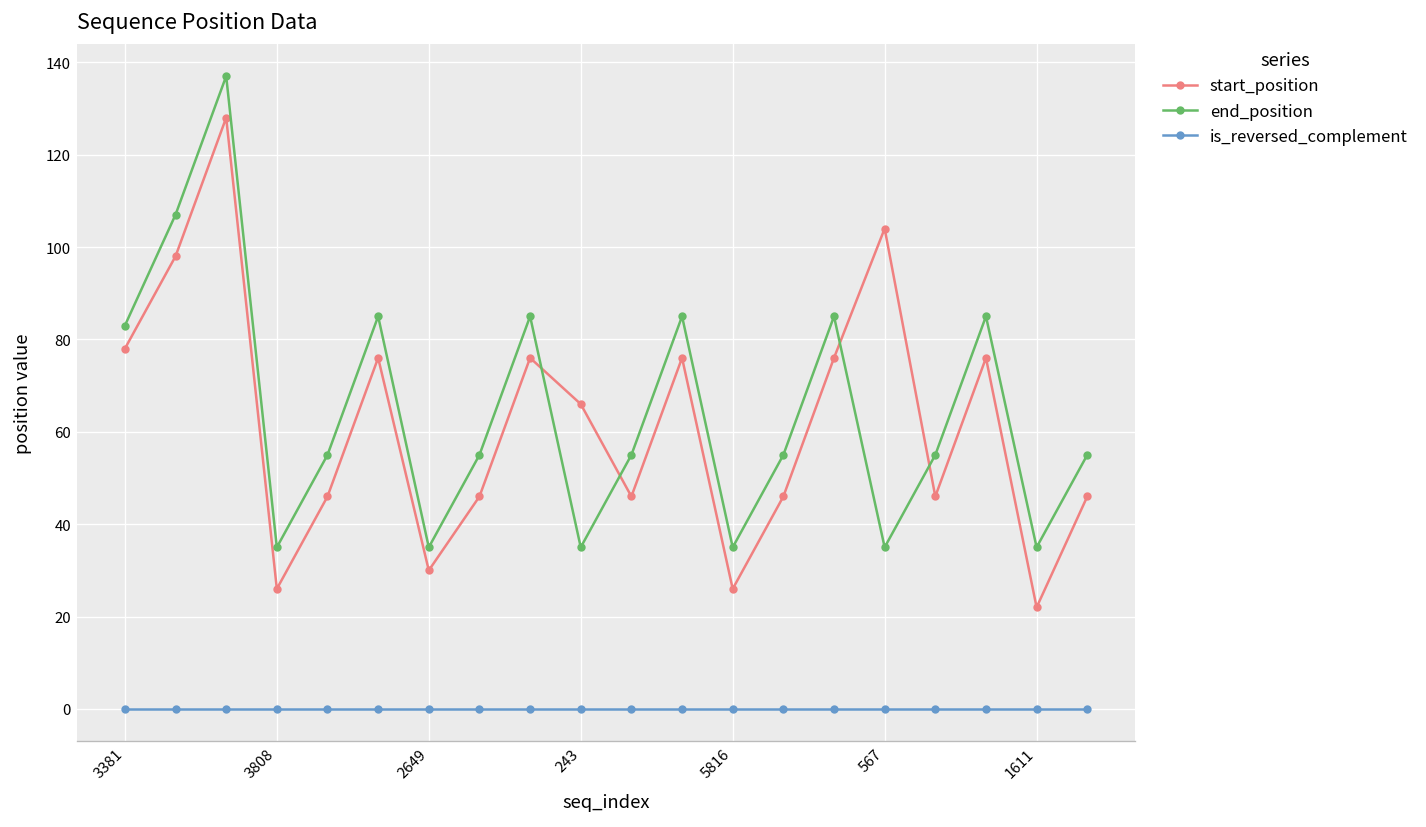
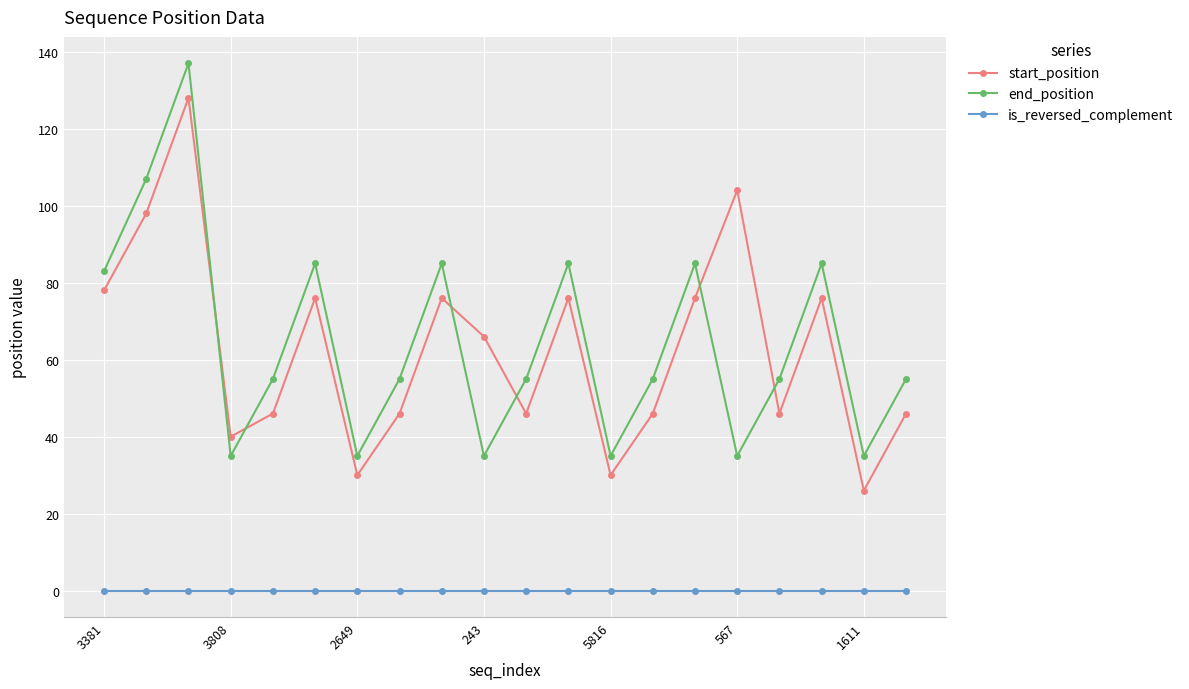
  {
    "start_position": {
      "3381": 78,
-     "3808": 26,
+     "3808": 40,
      "2649": 30,
      "243": 66,
-     "5816": 26,
+     "5816": 30,
      "567": 104,
-     "1611": 22
+     "1611": 26
    },
    "end_position": {
      "3381": 83,
      "3808": 35,
      "2649": 35,
      "243": 35,
      "5816": 35,
      "567": 35,
      "1611": 35
    },
    "is_reversed_complement": {
      "3381": 0,
      "3808": 0,
      "2649": 0,
      "243": 0,
      "5816": 0,
      "567": 0,
      "1611": 0
    }
  }
